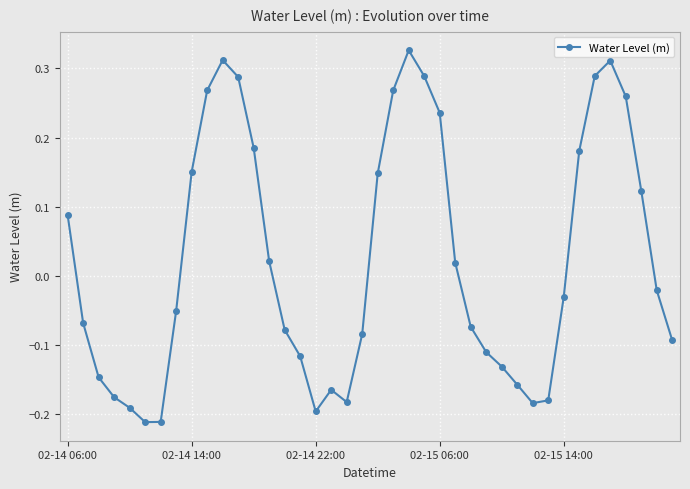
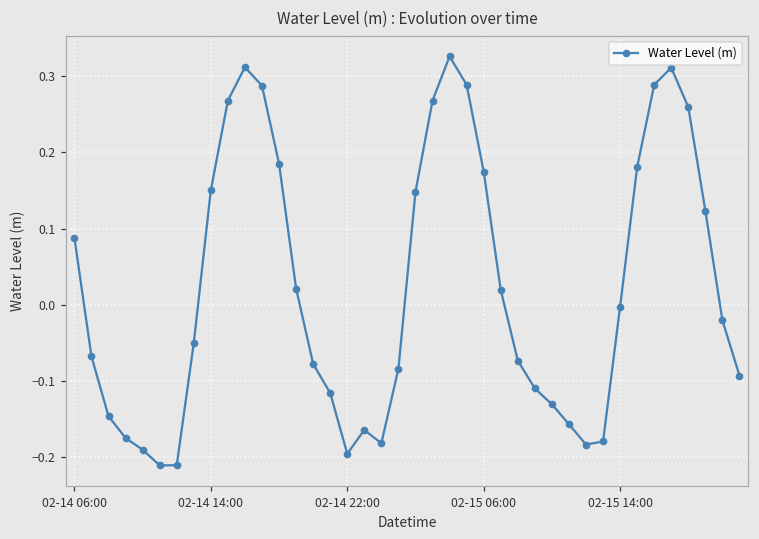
  {
    "02-14 06:00": 0.09,
    "02-14 14:00": 0.15,
    "02-14 22:00": -0.20,
-   "02-15 06:00": 0.24,
-   "02-15 14:00": -0.03
+   "02-15 06:00": 0.17,
+   "02-15 14:00": 0.00
  }
